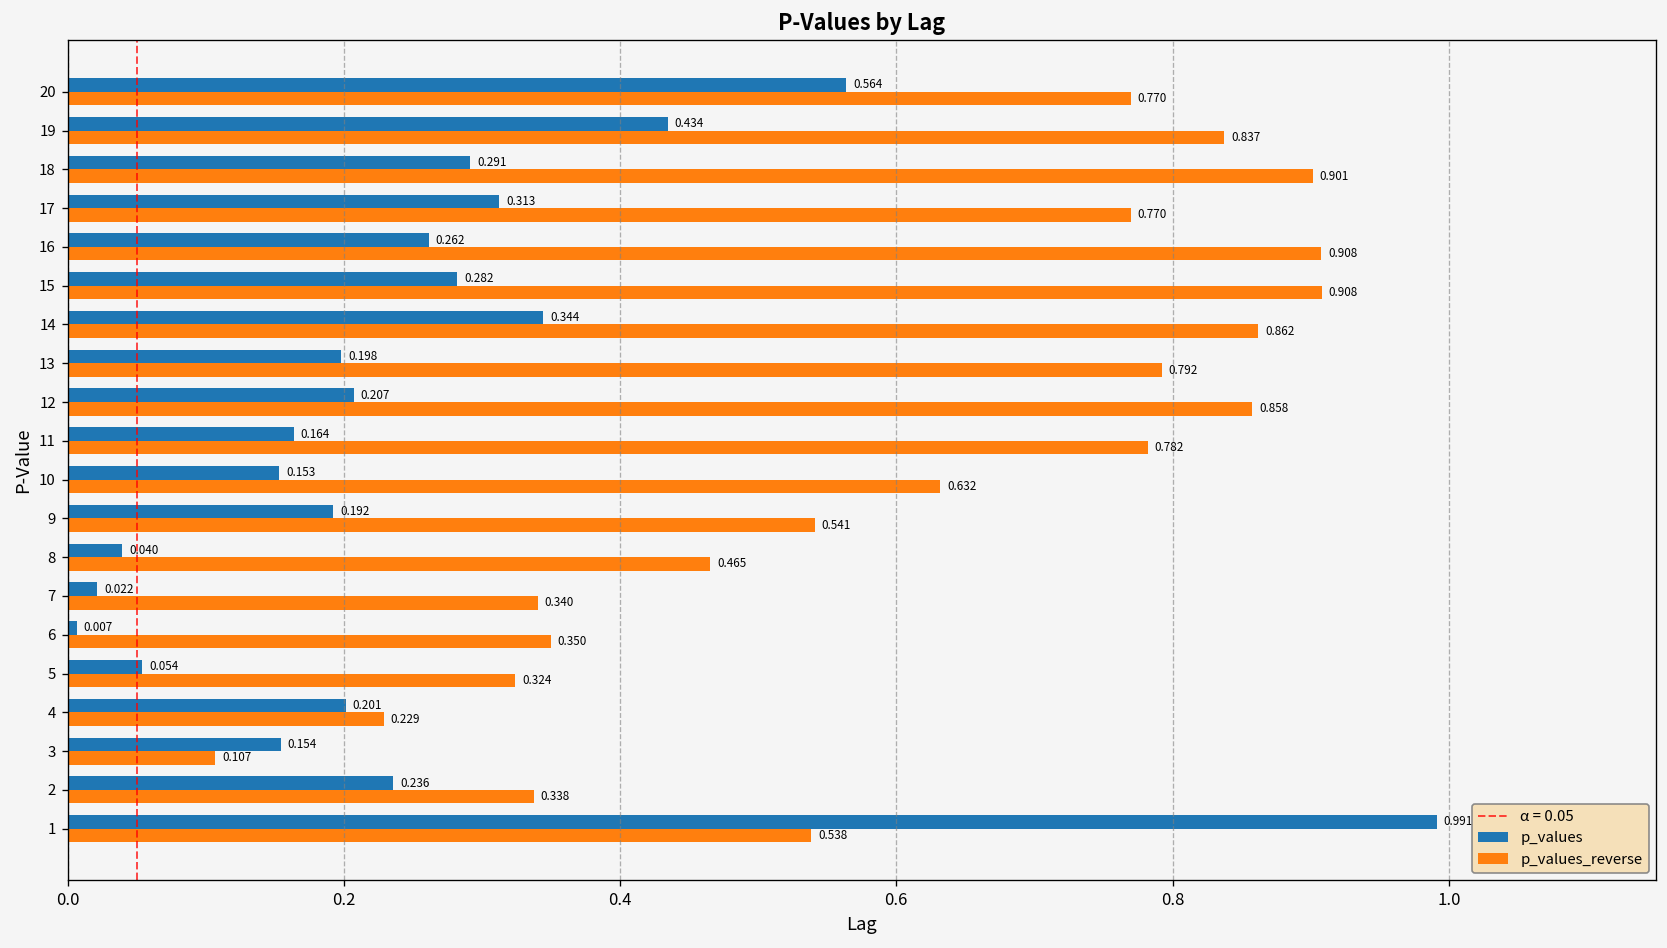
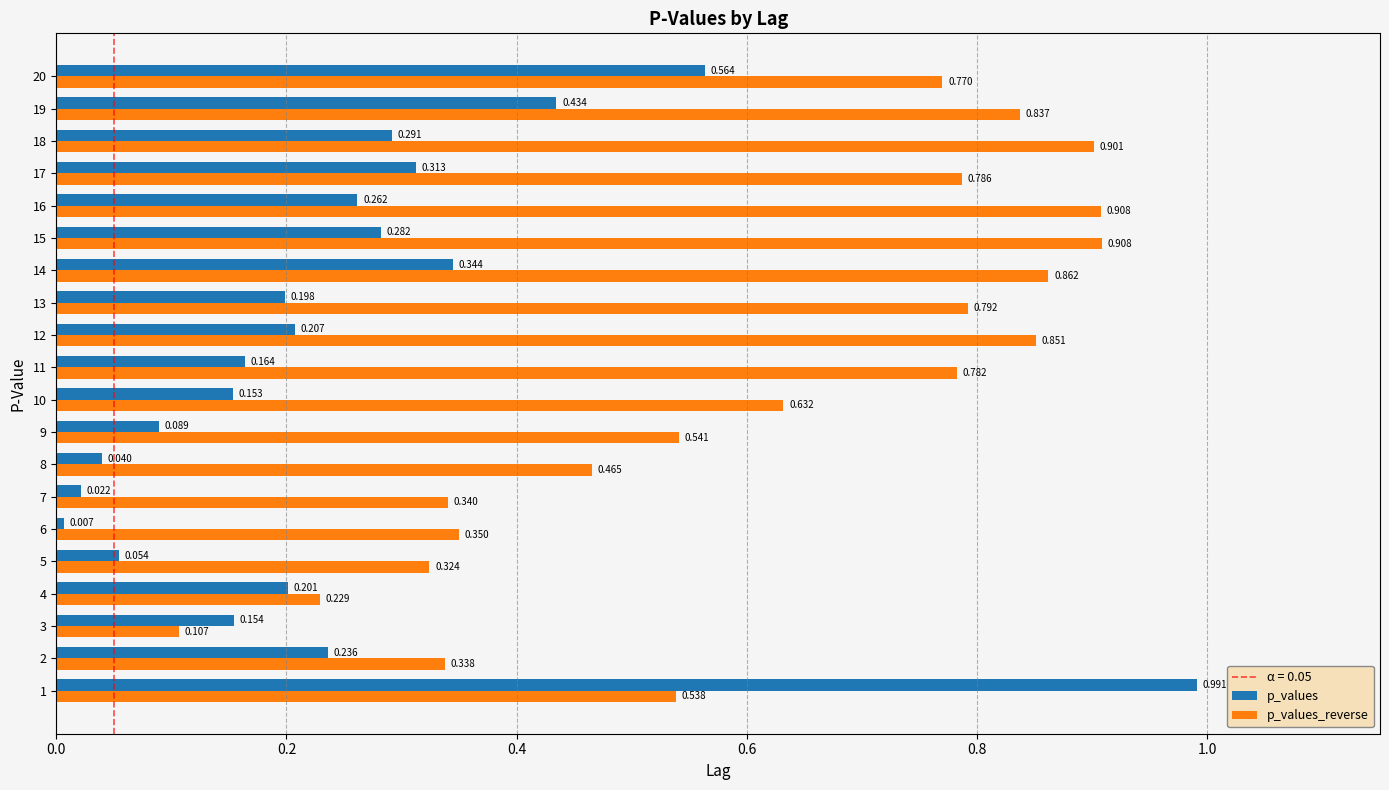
  {
    "p_values": {
      "20": 0.564,
      "19": 0.434,
      "18": 0.291,
      "17": 0.313,
      "16": 0.262,
      "15": 0.282,
      "14": 0.344,
      "13": 0.198,
      "12": 0.207,
      "11": 0.164,
      "10": 0.153,
-     "9": 0.192,
+     "9": 0.089,
      "8": 0.040,
      "7": 0.022,
      "6": 0.007,
      "5": 0.054,
      "4": 0.201,
      "3": 0.154,
      "2": 0.236
    },
    "p_values_reverse": {
      "20": 0.770,
      "19": 0.837,
      "18": 0.901,
-     "17": 0.770,
+     "17": 0.786,
      "16": 0.908,
      "15": 0.908,
      "14": 0.862,
      "13": 0.792,
-     "12": 0.858,
+     "12": 0.851,
      "11": 0.782,
      "10": 0.632,
      "9": 0.541,
      "8": 0.465,
      "7": 0.340,
      "6": 0.350,
      "5": 0.324,
      "4": 0.229,
      "3": 0.107,
      "2": 0.338,
      "1": 0.538
    }
  }
